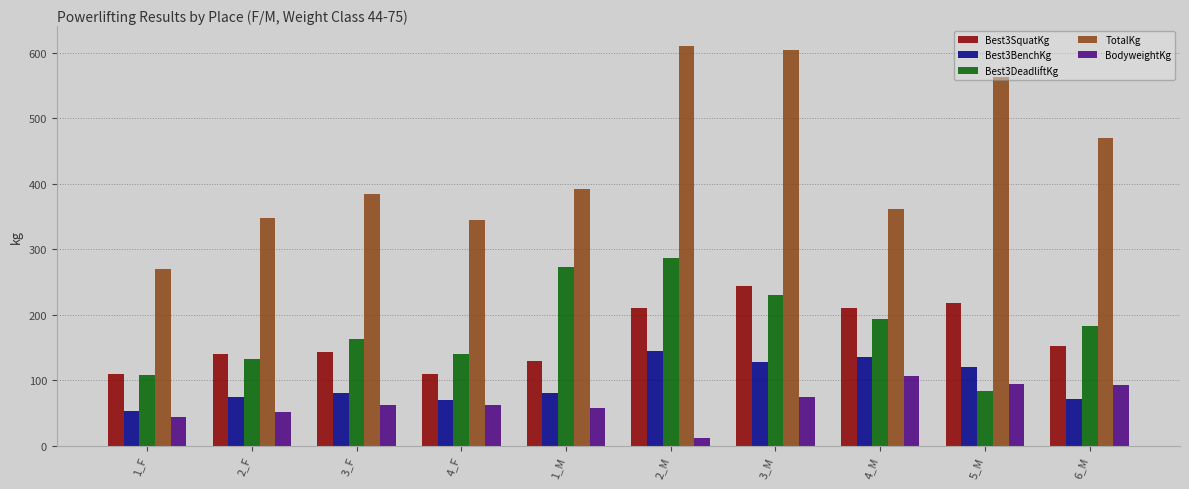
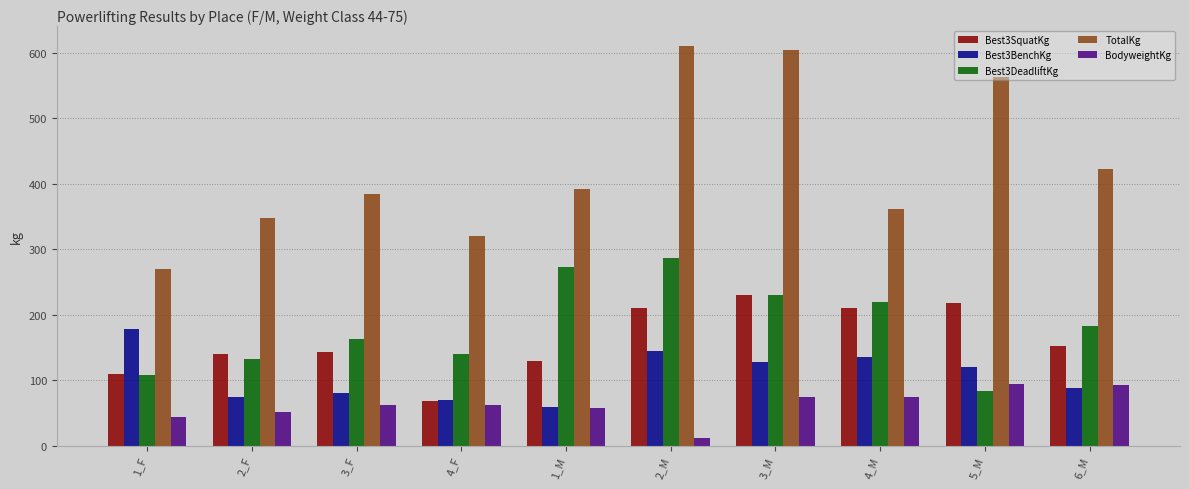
  {
    "Best3SquatKg": {
      "1_F": 110,
      "2_F": 140,
      "3_F": 140,
-     "4_F": 110,
+     "4_F": 70,
      "1_M": 130,
      "2_M": 210,
-     "3_M": 240,
+     "3_M": 230,
      "4_M": 210,
      "5_M": 220,
      "6_M": 150
    },
    "Best3BenchKg": {
-     "1_F": 50,
+     "1_F": 180,
      "2_F": 80,
      "3_F": 80,
      "4_F": 70,
-     "1_M": 80,
+     "1_M": 60,
      "2_M": 150,
      "3_M": 130,
      "4_M": 140,
      "5_M": 120,
-     "6_M": 70
+     "6_M": 90
    },
    "Best3DeadliftKg": {
      "1_F": 110,
      "2_F": 130,
      "3_F": 160,
      "4_F": 140,
      "1_M": 270,
      "2_M": 290,
      "3_M": 230,
-     "4_M": 190,
+     "4_M": 220,
      "5_M": 80,
      "6_M": 180
    },
    "TotalKg": {
      "1_F": 270,
      "2_F": 350,
      "3_F": 390,
-     "4_F": 350,
+     "4_F": 320,
      "1_M": 390,
      "2_M": 610,
      "3_M": 600,
      "4_M": 360,
-     "6_M": 470
+     "6_M": 420
    },
    "BodyweightKg": {
      "1_F": 40,
      "2_F": 50,
      "3_F": 60,
      "4_F": 60,
      "1_M": 60,
      "2_M": 10,
      "3_M": 70,
-     "4_M": 110,
+     "4_M": 70,
      "5_M": 90,
      "6_M": 90
    }
  }
